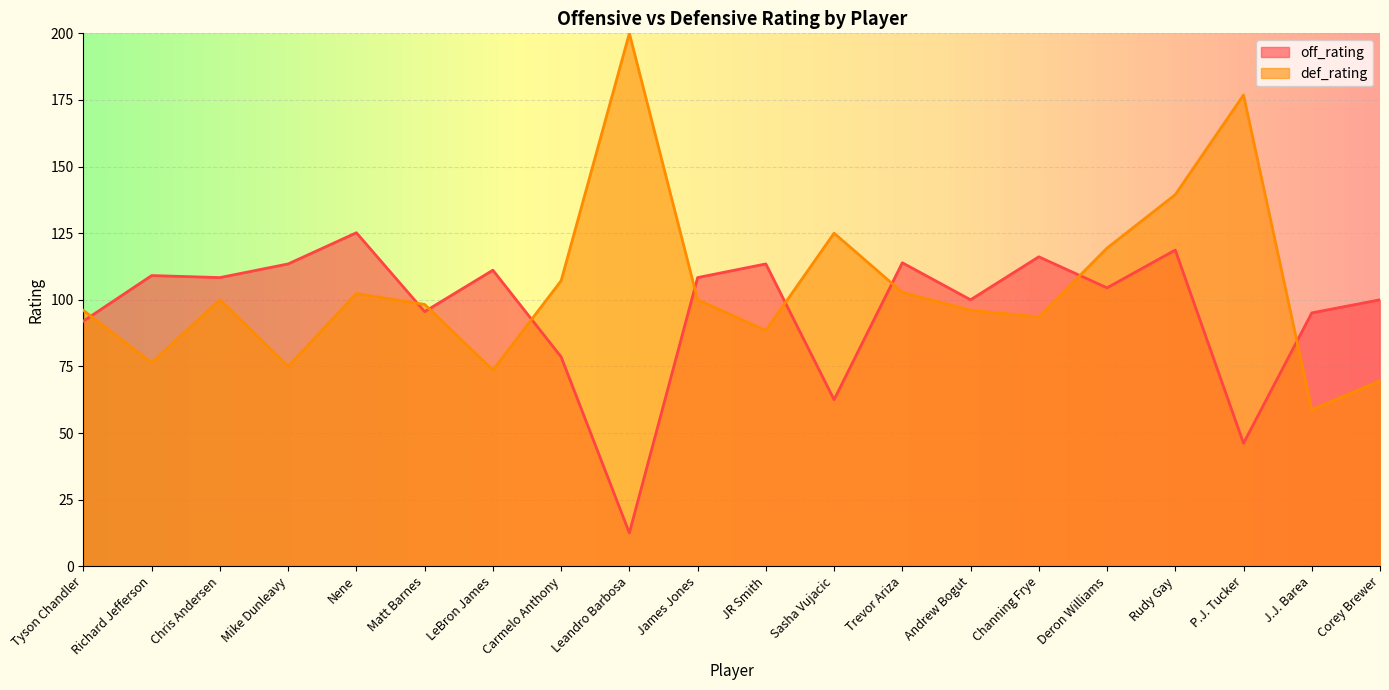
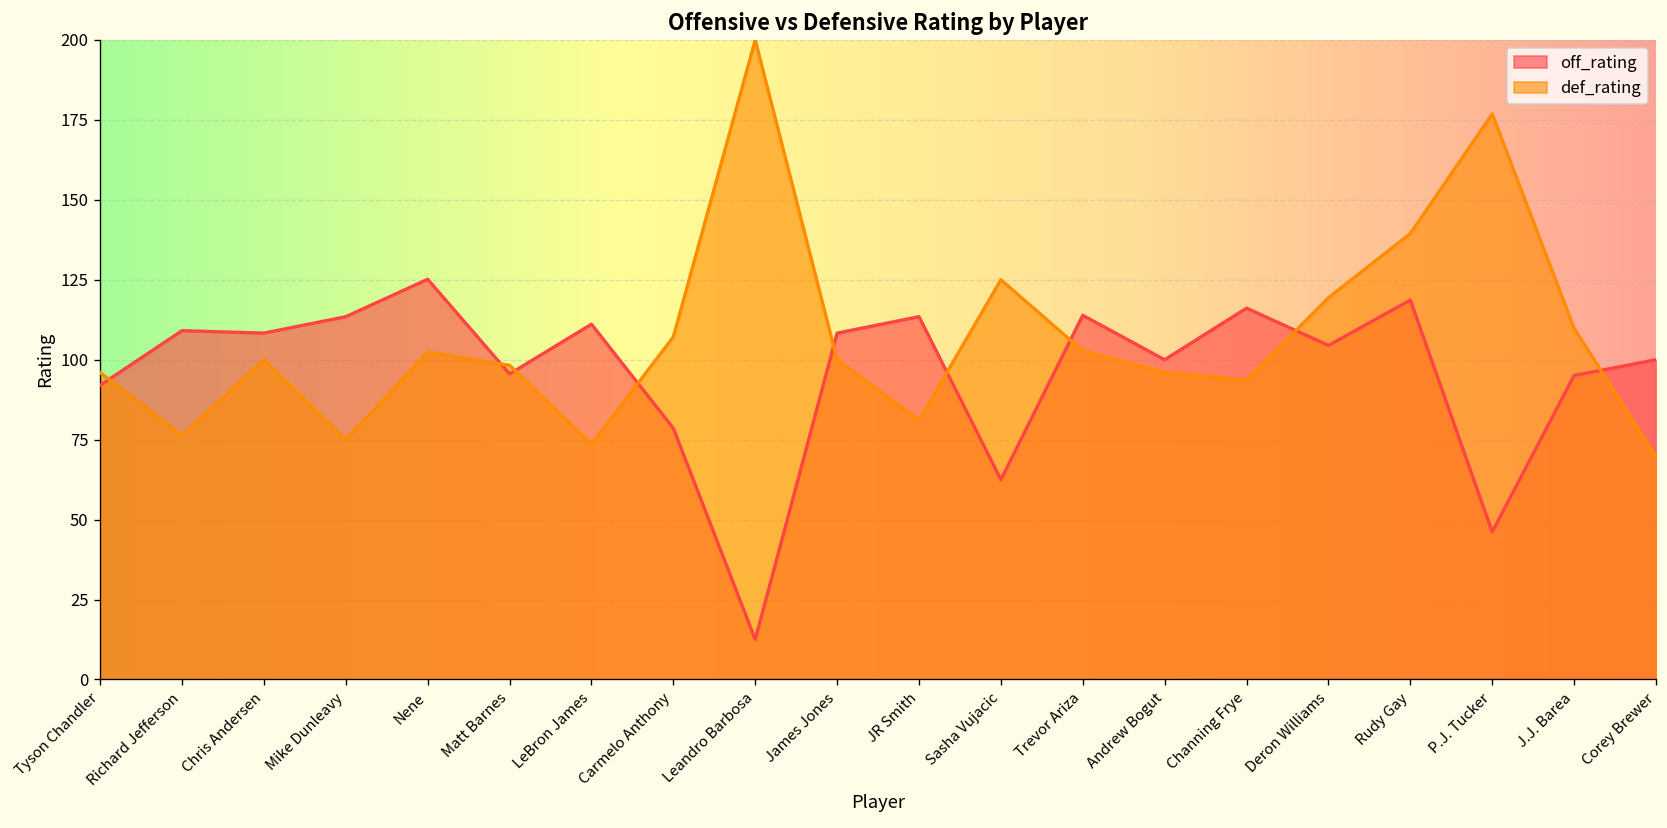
  {
    "off_rating": {
      "Tyson Chandler": 92,
      "Richard Jefferson": 109,
      "Chris Andersen": 108,
      "Mike Dunleavy": 113,
      "Nene": 125,
      "Matt Barnes": 96,
      "LeBron James": 111,
      "Carmelo Anthony": 79,
      "Leandro Barbosa": 13,
      "James Jones": 108,
      "JR Smith": 113,
      "Sasha Vujacic": 63,
      "Trevor Ariza": 114,
      "Andrew Bogut": 100,
      "Channing Frye": 116,
      "Deron Williams": 104,
      "Rudy Gay": 119,
      "P.J. Tucker": 46,
      "J.J. Barea": 95,
      "Corey Brewer": 100
    },
    "def_rating": {
      "Tyson Chandler": 96,
      "Richard Jefferson": 76,
      "Chris Andersen": 100,
      "Mike Dunleavy": 75,
      "Nene": 102,
      "Matt Barnes": 98,
      "LeBron James": 74,
      "Carmelo Anthony": 107,
      "Leandro Barbosa": 200,
      "James Jones": 100,
-     "JR Smith": 88,
+     "JR Smith": 81,
      "Sasha Vujacic": 125,
      "Trevor Ariza": 103,
      "Andrew Bogut": 96,
      "Channing Frye": 94,
      "Deron Williams": 119,
      "Rudy Gay": 139,
      "P.J. Tucker": 177,
-     "J.J. Barea": 59,
+     "J.J. Barea": 110,
      "Corey Brewer": 70
    }
  }
